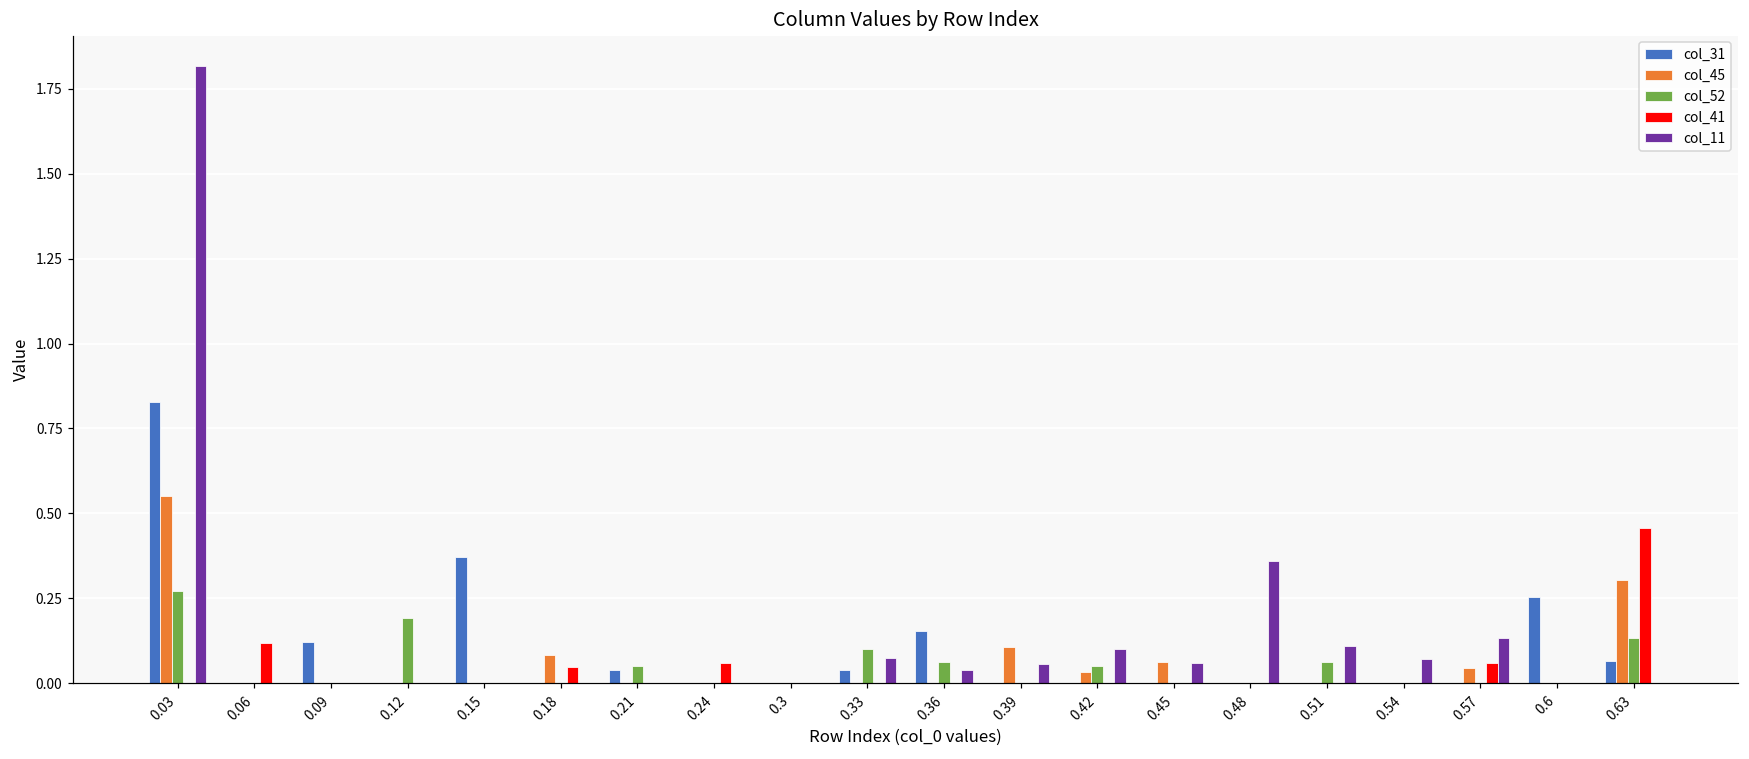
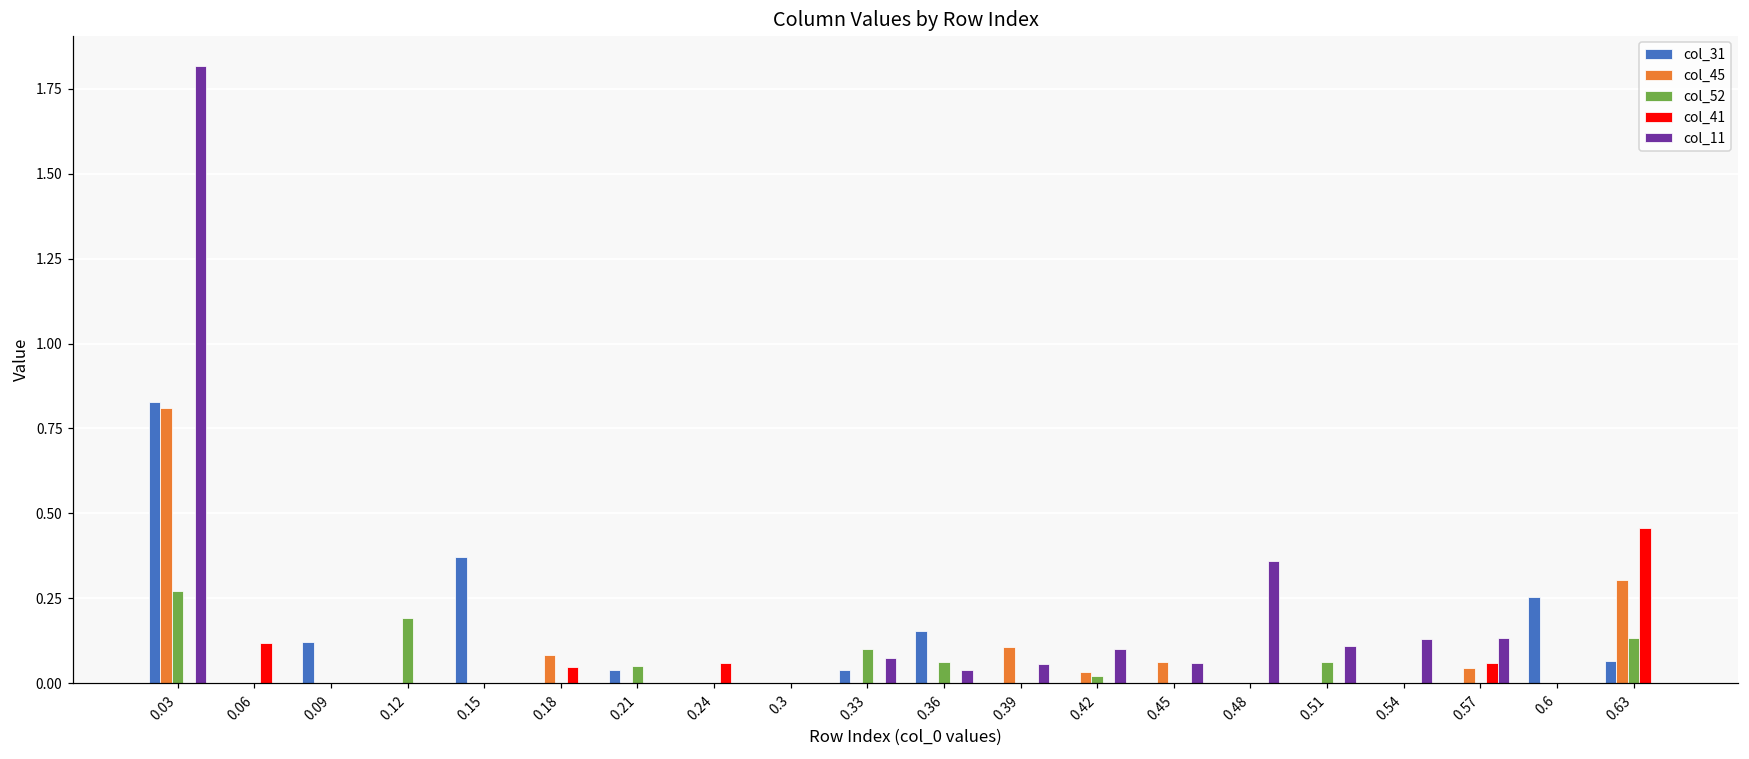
  {
    "col_31": {
      "0.03": 0.83,
      "0.06": 0.00,
      "0.09": 0.12,
      "0.12": 0.00,
      "0.15": 0.37,
      "0.18": 0.00,
      "0.21": 0.04,
      "0.24": 0.00,
      "0.3": 0.00,
      "0.33": 0.04,
      "0.36": 0.15,
      "0.39": 0.00,
      "0.42": 0.00,
      "0.45": 0.00,
      "0.48": 0.00,
      "0.51": 0.00,
      "0.54": 0.00,
      "0.57": 0.00,
      "0.6": 0.25,
      "0.63": 0.07
    },
    "col_45": {
-     "0.03": 0.55,
+     "0.03": 0.81,
      "0.06": 0.00,
      "0.09": 0.00,
      "0.12": 0.00,
      "0.15": 0.00,
      "0.18": 0.08,
      "0.21": 0.00,
      "0.24": 0.00,
      "0.3": 0.00,
      "0.33": 0.00,
      "0.36": 0.00,
      "0.39": 0.11,
      "0.42": 0.03,
      "0.45": 0.06,
      "0.48": 0.00,
      "0.51": 0.00,
      "0.54": 0.00,
      "0.57": 0.05,
      "0.6": 0.00,
      "0.63": 0.30
    },
    "col_52": {
      "0.03": 0.27,
      "0.06": 0.00,
      "0.09": 0.00,
      "0.12": 0.19,
      "0.15": 0.00,
      "0.18": 0.00,
      "0.21": 0.05,
      "0.24": 0.00,
      "0.3": 0.00,
      "0.33": 0.10,
      "0.36": 0.06,
      "0.39": 0.00,
-     "0.42": 0.05,
+     "0.42": 0.02,
      "0.45": 0.00,
      "0.48": 0.00,
      "0.51": 0.06,
      "0.54": 0.00,
      "0.57": 0.00,
      "0.6": 0.00,
      "0.63": 0.13
    },
    "col_41": {
      "0.03": 0.00,
      "0.06": 0.12,
      "0.09": 0.00,
      "0.12": 0.00,
      "0.15": 0.00,
      "0.18": 0.05,
      "0.21": 0.00,
      "0.24": 0.06,
      "0.3": 0.00,
      "0.33": 0.00,
      "0.36": 0.00,
      "0.39": 0.00,
      "0.42": 0.00,
      "0.45": 0.00,
      "0.48": 0.00,
      "0.51": 0.00,
      "0.54": 0.00,
      "0.57": 0.06,
      "0.6": 0.00,
      "0.63": 0.46
    },
    "col_11": {
      "0.03": 1.82,
      "0.06": 0.00,
      "0.09": 0.00,
      "0.12": 0.00,
      "0.15": 0.00,
      "0.18": 0.00,
      "0.21": 0.00,
      "0.24": 0.00,
      "0.3": 0.00,
      "0.33": 0.07,
      "0.36": 0.04,
      "0.39": 0.06,
      "0.42": 0.10,
      "0.45": 0.06,
      "0.48": 0.36,
      "0.51": 0.11,
-     "0.54": 0.07,
+     "0.54": 0.13,
      "0.57": 0.13,
      "0.6": 0.00,
      "0.63": 0.00
    }
  }
